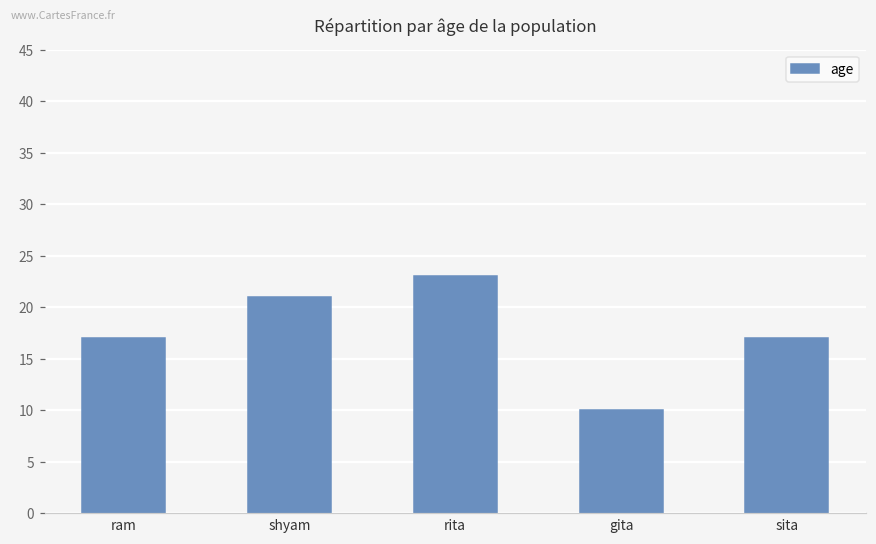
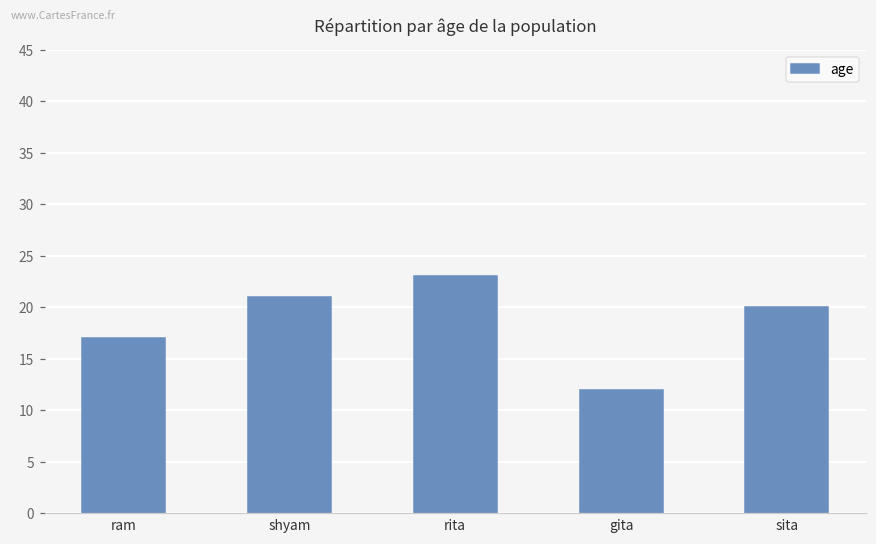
  {
    "ram": 17,
    "shyam": 21,
    "rita": 23,
-   "gita": 10,
-   "sita": 17
+   "gita": 12,
+   "sita": 20
  }
